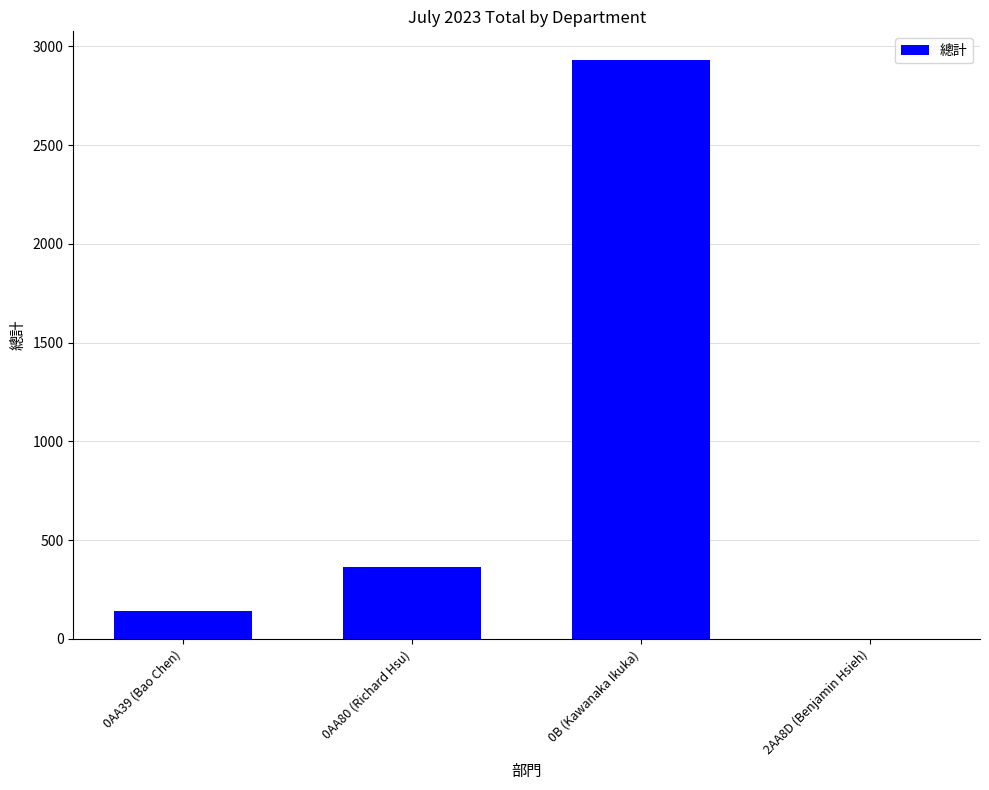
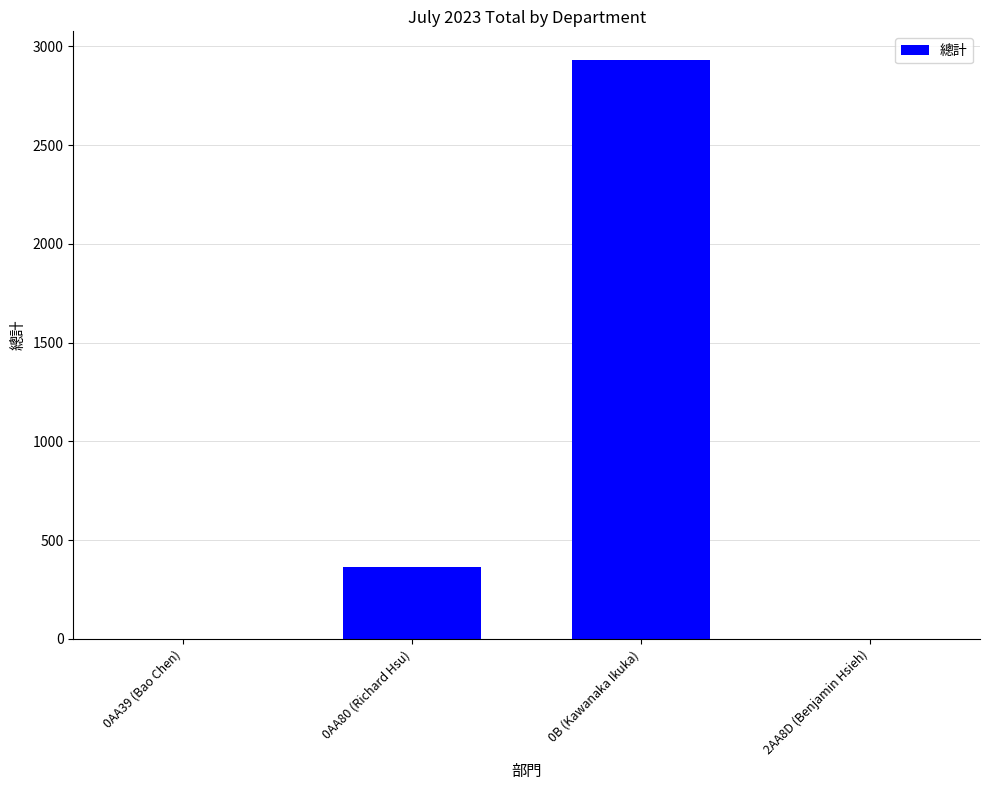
  {
-   "0AA39 (Bao Chen)": 140,
+   "0AA39 (Bao Chen)": 0,
    "0AA80 (Richard Hsu)": 360,
    "0B (Kawanaka Ikuka)": 2930,
    "2AA8D (Benjamin Hsieh)": 0
  }
